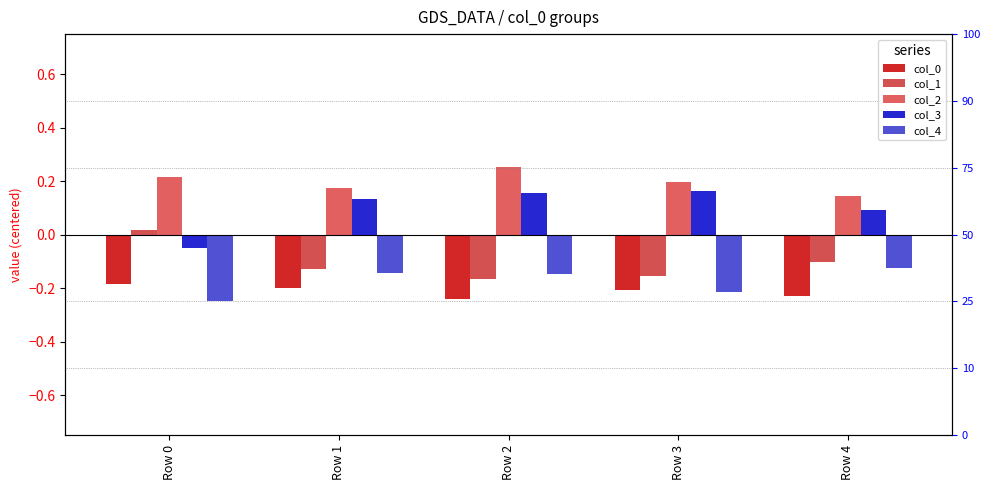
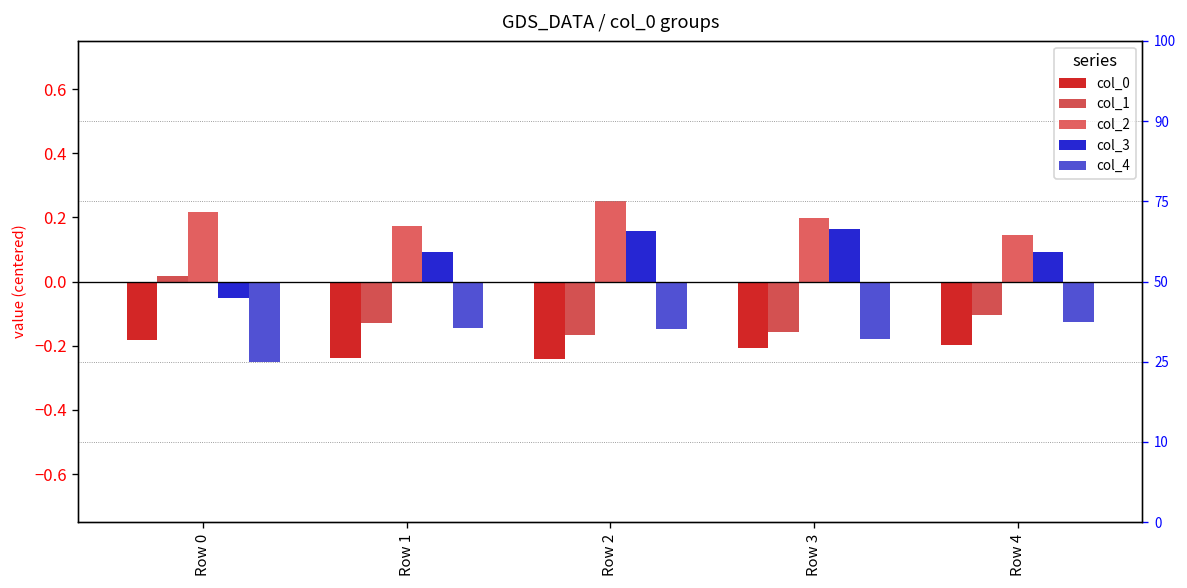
  {
    "col_0": {
      "Row 0": -0.18,
-     "Row 1": -0.20,
+     "Row 1": -0.24,
      "Row 2": -0.24,
      "Row 3": -0.21,
-     "Row 4": -0.23
+     "Row 4": -0.20
    },
    "col_3": {
      "Row 0": -0.05,
-     "Row 1": 0.13,
+     "Row 1": 0.09,
      "Row 2": 0.16,
      "Row 3": 0.16,
      "Row 4": 0.09
    },
    "col_4": {
      "Row 0": -0.25,
      "Row 1": -0.14,
      "Row 2": -0.15,
-     "Row 3": -0.21,
+     "Row 3": -0.18,
      "Row 4": -0.13
    }
  }
